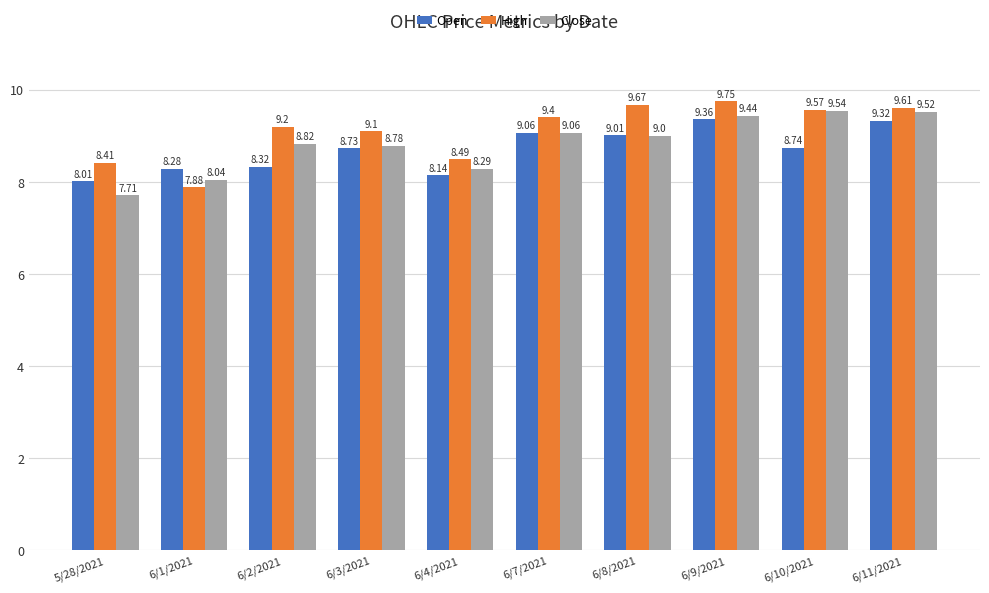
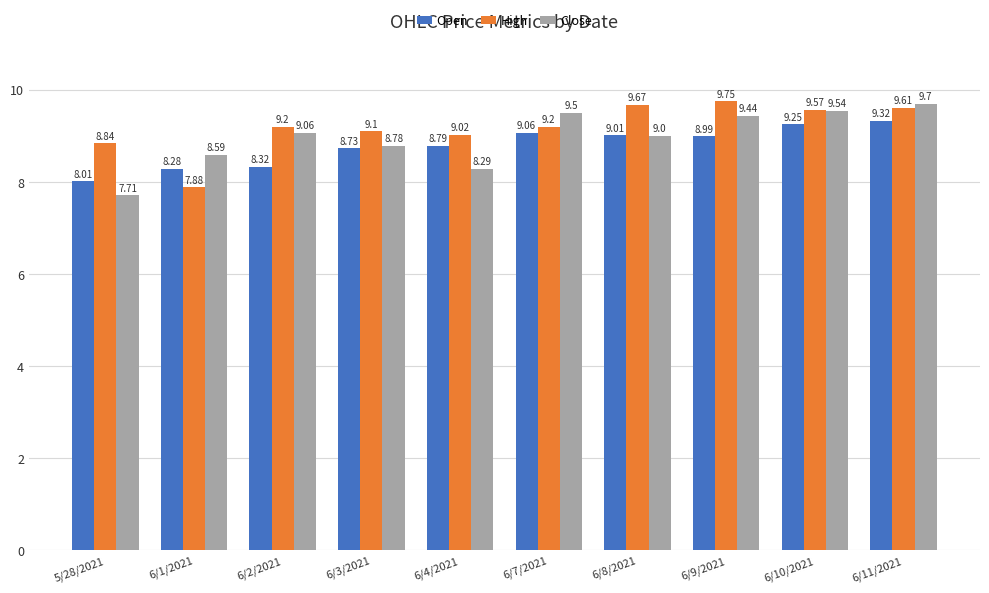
  {
    "Open": {
      "5/28/2021": 8.01,
      "6/1/2021": 8.28,
      "6/2/2021": 8.32,
      "6/3/2021": 8.73,
-     "6/4/2021": 8.14,
+     "6/4/2021": 8.79,
      "6/7/2021": 9.06,
      "6/8/2021": 9.01,
-     "6/9/2021": 9.36,
-     "6/10/2021": 8.74,
+     "6/9/2021": 8.99,
+     "6/10/2021": 9.25,
      "6/11/2021": 9.32
    },
    "High": {
-     "5/28/2021": 8.41,
+     "5/28/2021": 8.84,
      "6/1/2021": 7.88,
      "6/2/2021": 9.2,
      "6/3/2021": 9.1,
-     "6/4/2021": 8.49,
-     "6/7/2021": 9.4,
+     "6/4/2021": 9.02,
+     "6/7/2021": 9.2,
      "6/8/2021": 9.67,
      "6/9/2021": 9.75,
      "6/10/2021": 9.57,
      "6/11/2021": 9.61
    },
    "Close": {
      "5/28/2021": 7.71,
-     "6/1/2021": 8.04,
-     "6/2/2021": 8.82,
+     "6/1/2021": 8.59,
+     "6/2/2021": 9.06,
      "6/3/2021": 8.78,
      "6/4/2021": 8.29,
-     "6/7/2021": 9.06,
+     "6/7/2021": 9.5,
      "6/8/2021": 9.0,
      "6/9/2021": 9.44,
      "6/10/2021": 9.54,
-     "6/11/2021": 9.52
+     "6/11/2021": 9.7
    }
  }
